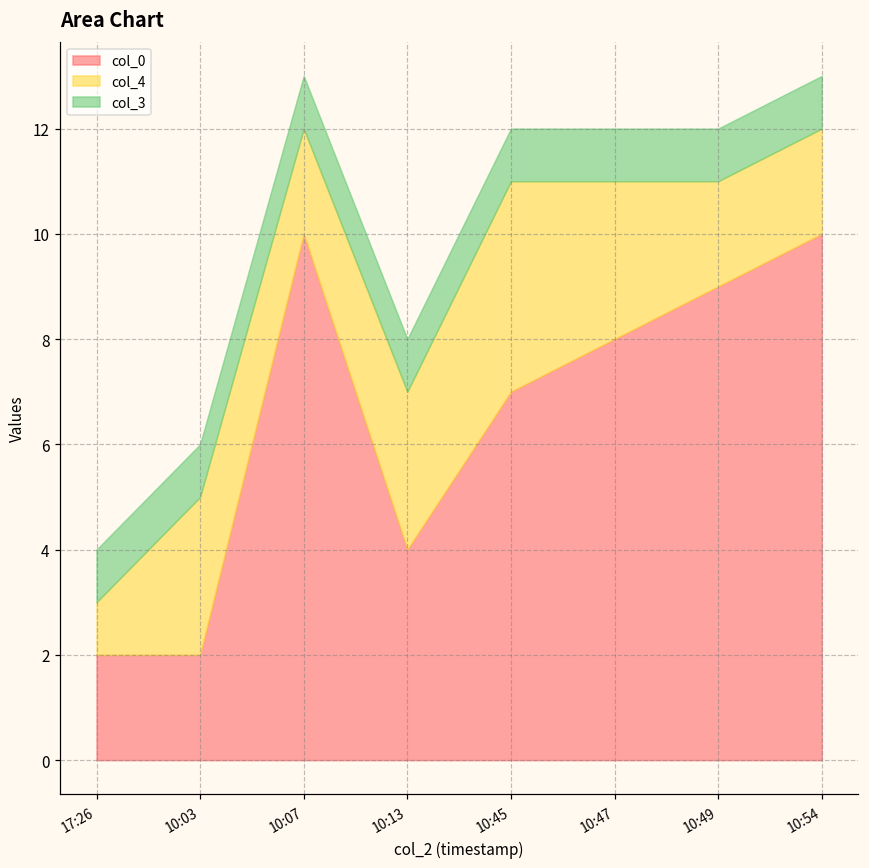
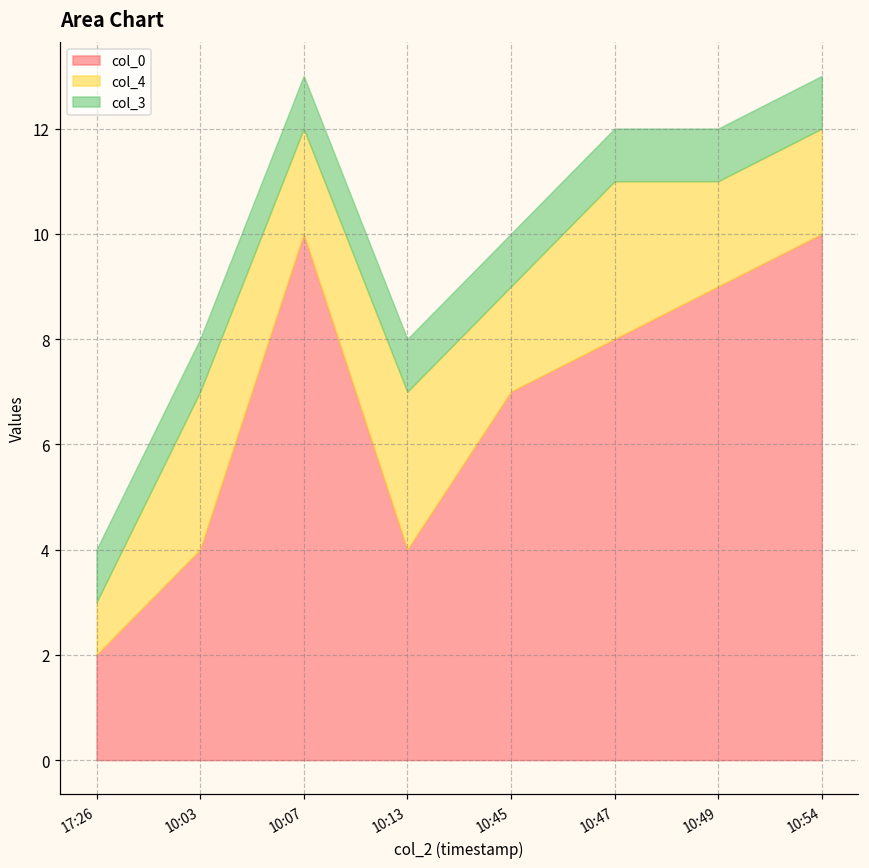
  {
    "col_0": {
      "17:26": 2,
-     "10:03": 2,
+     "10:03": 4,
      "10:07": 10,
      "10:13": 4,
      "10:45": 7,
      "10:47": 8,
      "10:49": 9,
      "10:54": 10
    },
    "col_4": {
      "17:26": 1,
      "10:03": 3,
      "10:07": 2,
      "10:13": 3,
-     "10:45": 4,
+     "10:45": 2,
      "10:47": 3,
      "10:49": 2,
      "10:54": 2
    },
    "col_3": {
      "17:26": 1,
      "10:03": 1,
      "10:07": 1,
      "10:13": 1,
      "10:45": 1,
      "10:47": 1,
      "10:49": 1,
      "10:54": 1
    }
  }
